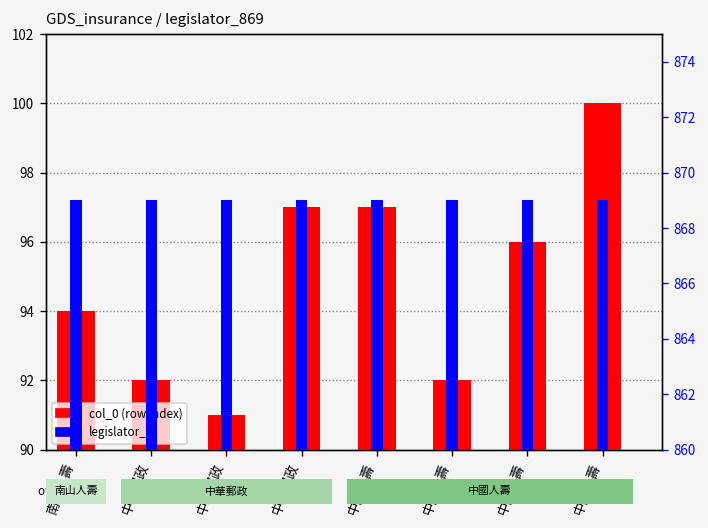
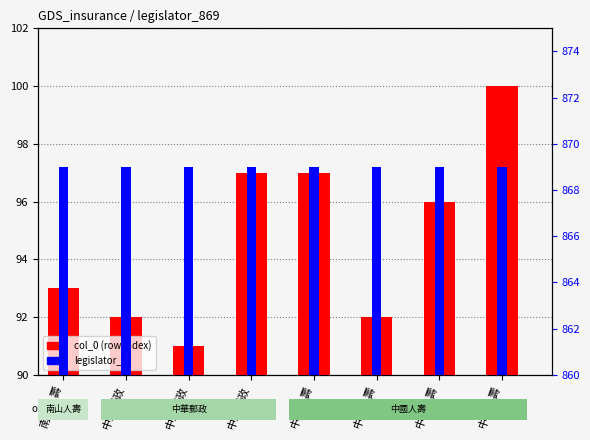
  {
    "col_0 (row index)": {
-     "南山人壽": 94
+     "南山人壽": 93
    },
    "legislator_id": {
      "南山人壽": 869.0
    }
  }
